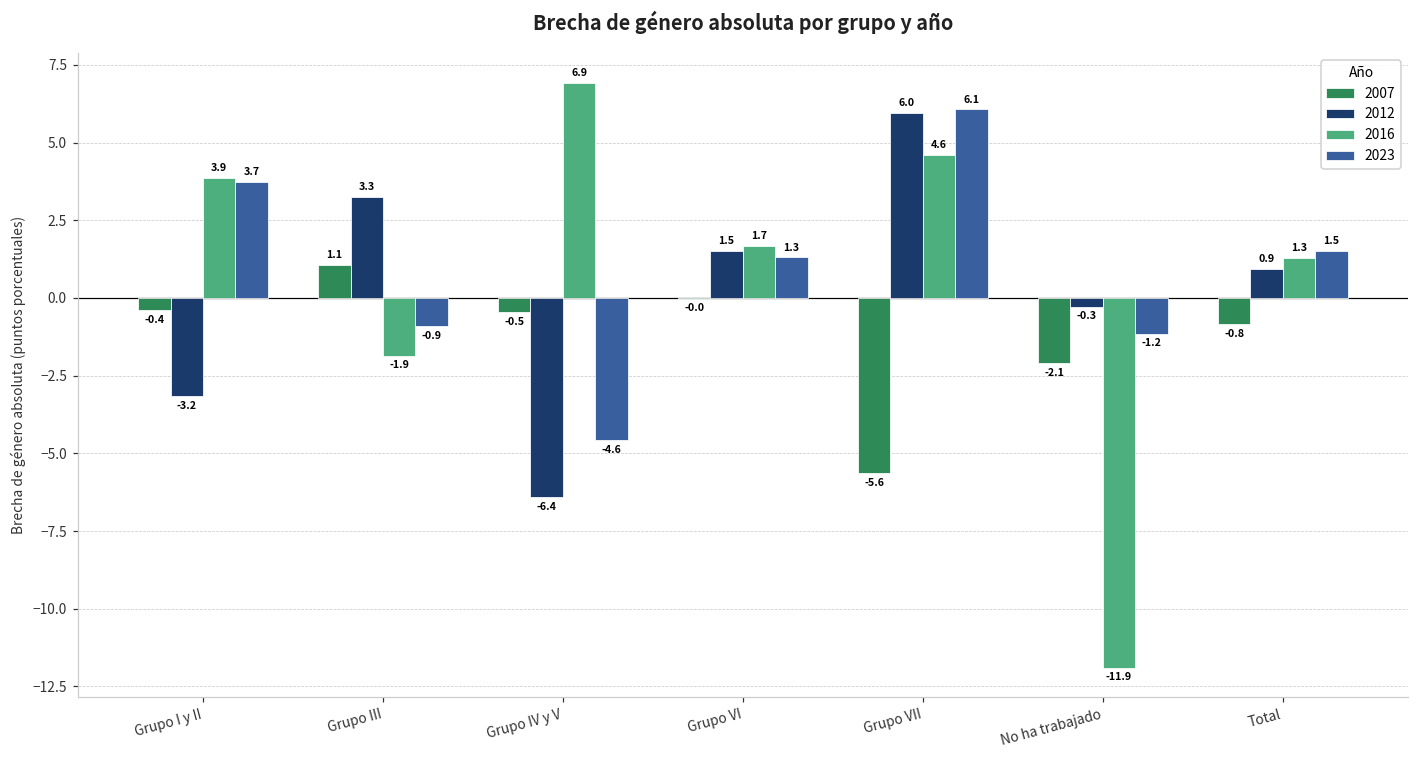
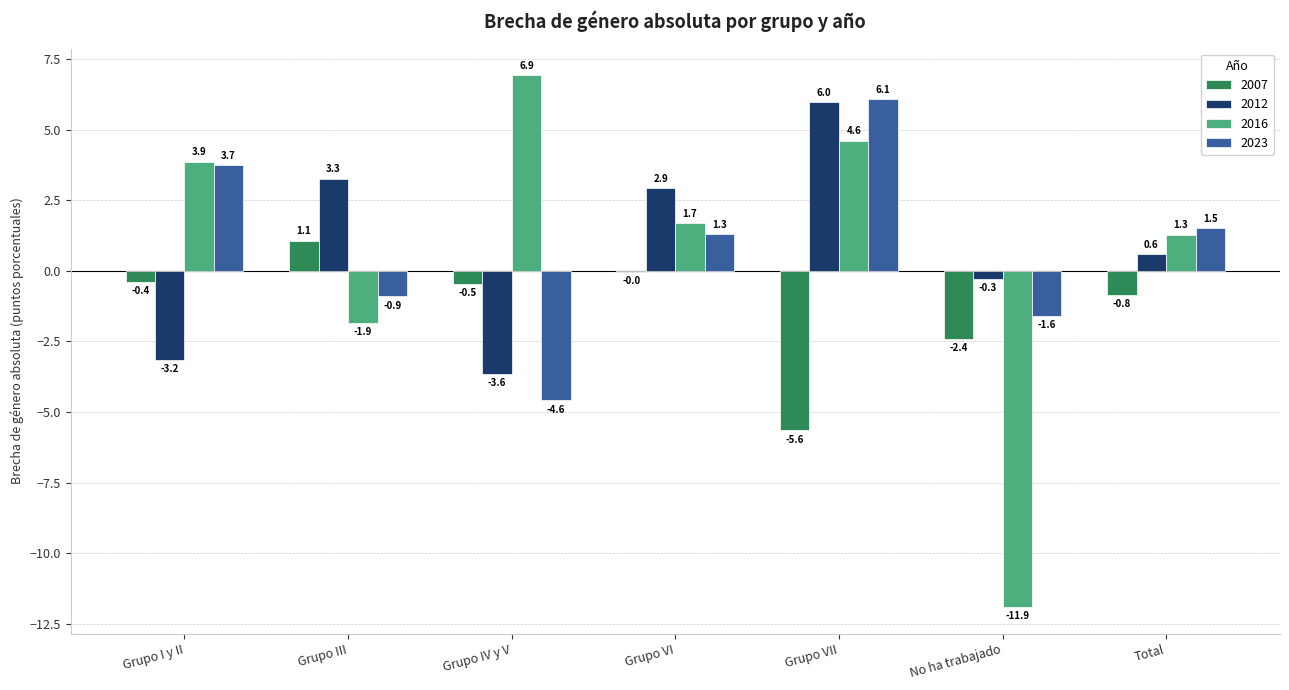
  {
    "2007": {
      "Grupo I y II": -0.4,
      "Grupo III": 1.1,
      "Grupo IV y V": -0.5,
      "Grupo VI": -0.0,
      "Grupo VII": -5.6,
-     "No ha trabajado": -2.1,
+     "No ha trabajado": -2.4,
      "Total": -0.8
    },
    "2012": {
      "Grupo I y II": -3.2,
      "Grupo III": 3.3,
-     "Grupo IV y V": -6.4,
-     "Grupo VI": 1.5,
+     "Grupo IV y V": -3.6,
+     "Grupo VI": 2.9,
      "Grupo VII": 6.0,
      "No ha trabajado": -0.3,
-     "Total": 0.9
+     "Total": 0.6
    },
    "2016": {
      "Grupo I y II": 3.9,
      "Grupo III": -1.9,
      "Grupo IV y V": 6.9,
      "Grupo VI": 1.7,
      "Grupo VII": 4.6,
      "No ha trabajado": -11.9,
      "Total": 1.3
    },
    "2023": {
      "Grupo I y II": 3.7,
      "Grupo III": -0.9,
      "Grupo IV y V": -4.6,
      "Grupo VI": 1.3,
      "Grupo VII": 6.1,
-     "No ha trabajado": -1.2,
+     "No ha trabajado": -1.6,
      "Total": 1.5
    }
  }
